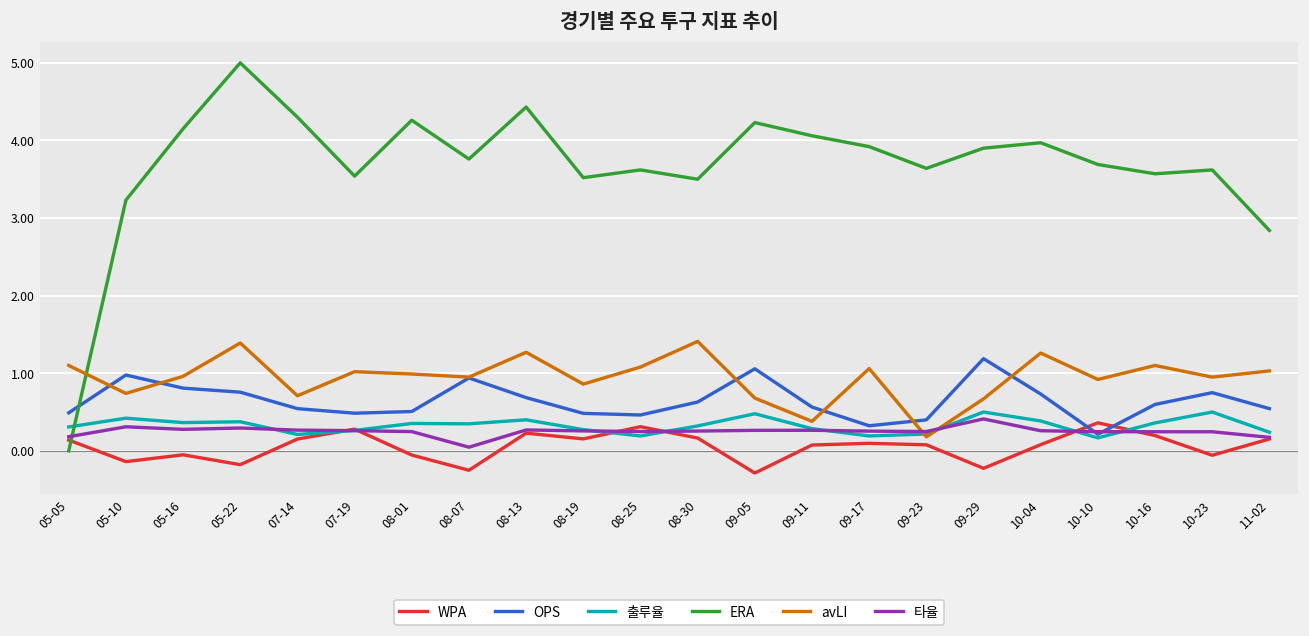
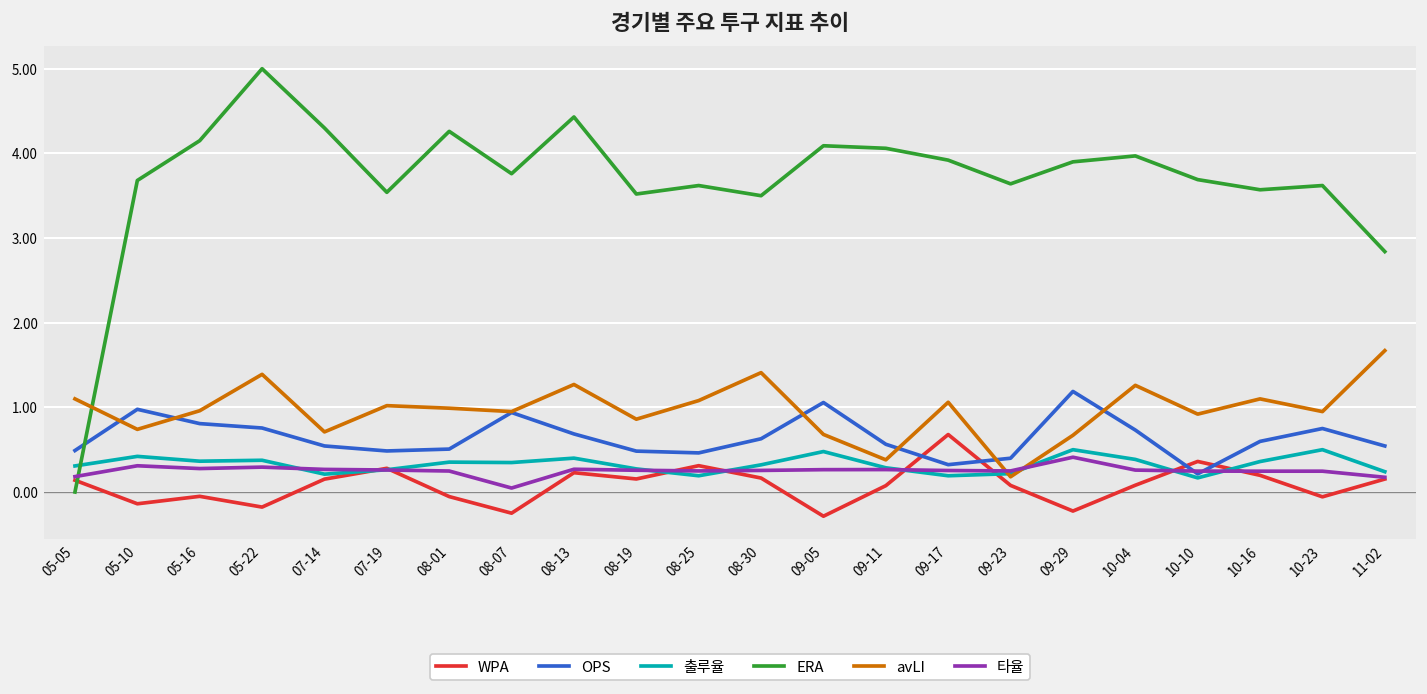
  {
    "WPA": {
      "05-05": 0.1,
      "05-10": -0.1,
      "05-16": -0.1,
      "05-22": -0.2,
      "07-14": 0.2,
      "08-01": -0.1,
      "08-07": -0.3,
      "08-13": 0.2,
      "08-19": 0.2,
      "08-25": 0.3,
      "08-30": 0.2,
      "09-05": -0.3,
      "09-11": 0.1,
-     "09-17": 0.1,
+     "09-17": 0.7,
      "09-23": 0.1,
      "09-29": -0.2,
      "10-04": 0.1,
      "10-10": 0.4,
      "10-16": 0.2,
      "10-23": -0.1
    },
    "OPS": {
      "05-05": 0.5,
      "05-10": 1.0,
      "05-16": 0.8,
      "05-22": 0.8,
      "07-14": 0.5,
      "07-19": 0.5,
      "08-01": 0.5,
      "08-13": 0.7,
      "08-19": 0.5,
      "08-25": 0.5,
      "08-30": 0.6,
      "09-05": 1.1,
      "09-11": 0.6,
      "09-17": 0.3,
      "09-23": 0.4,
      "09-29": 1.2,
      "10-04": 0.7,
      "10-16": 0.6,
      "10-23": 0.8,
      "11-02": 0.5
    },
    "출루율": {
      "05-05": 0.3,
      "05-10": 0.4,
      "05-16": 0.4,
      "05-22": 0.4,
      "07-14": 0.2,
      "08-01": 0.4,
      "08-07": 0.3,
      "08-13": 0.4,
      "08-25": 0.2,
      "08-30": 0.3,
      "09-05": 0.5,
      "09-17": 0.2,
      "09-29": 0.5,
      "10-04": 0.4,
      "10-10": 0.2,
      "10-16": 0.4,
      "10-23": 0.5,
      "11-02": 0.2
    },
    "ERA": {
      "05-05": 0.0,
-     "05-10": 3.2,
+     "05-10": 3.7,
      "05-16": 4.2,
      "05-22": 5.0,
      "07-14": 4.3,
      "07-19": 3.5,
      "08-01": 4.3,
      "08-07": 3.8,
      "08-13": 4.4,
      "08-19": 3.5,
      "08-25": 3.6,
      "08-30": 3.5,
-     "09-05": 4.2,
+     "09-05": 4.1,
      "09-11": 4.1,
      "09-17": 3.9,
      "09-23": 3.6,
      "09-29": 3.9,
      "10-04": 4.0,
      "10-10": 3.7,
      "10-16": 3.6,
      "10-23": 3.6,
      "11-02": 2.8
    },
    "avLI": {
      "05-05": 1.1,
      "05-10": 0.7,
      "05-16": 1.0,
      "05-22": 1.4,
      "07-14": 0.7,
      "07-19": 1.0,
      "08-01": 1.0,
      "08-13": 1.3,
      "08-19": 0.9,
      "08-25": 1.1,
      "08-30": 1.4,
      "09-05": 0.7,
      "09-11": 0.4,
      "09-17": 1.1,
      "09-23": 0.2,
      "09-29": 0.7,
      "10-04": 1.3,
      "10-10": 0.9,
      "10-16": 1.1,
      "10-23": 1.0,
-     "11-02": 1.0
+     "11-02": 1.7
    },
    "타율": {
      "05-05": 0.2,
      "05-10": 0.3,
      "05-16": 0.3,
      "05-22": 0.3,
      "07-14": 0.3,
      "08-01": 0.2,
      "08-07": 0.0,
      "08-13": 0.3,
      "08-25": 0.2,
      "08-30": 0.3,
      "09-05": 0.3,
      "09-17": 0.3,
      "09-29": 0.4,
      "10-04": 0.3,
      "10-16": 0.2,
      "10-23": 0.2
    }
  }
